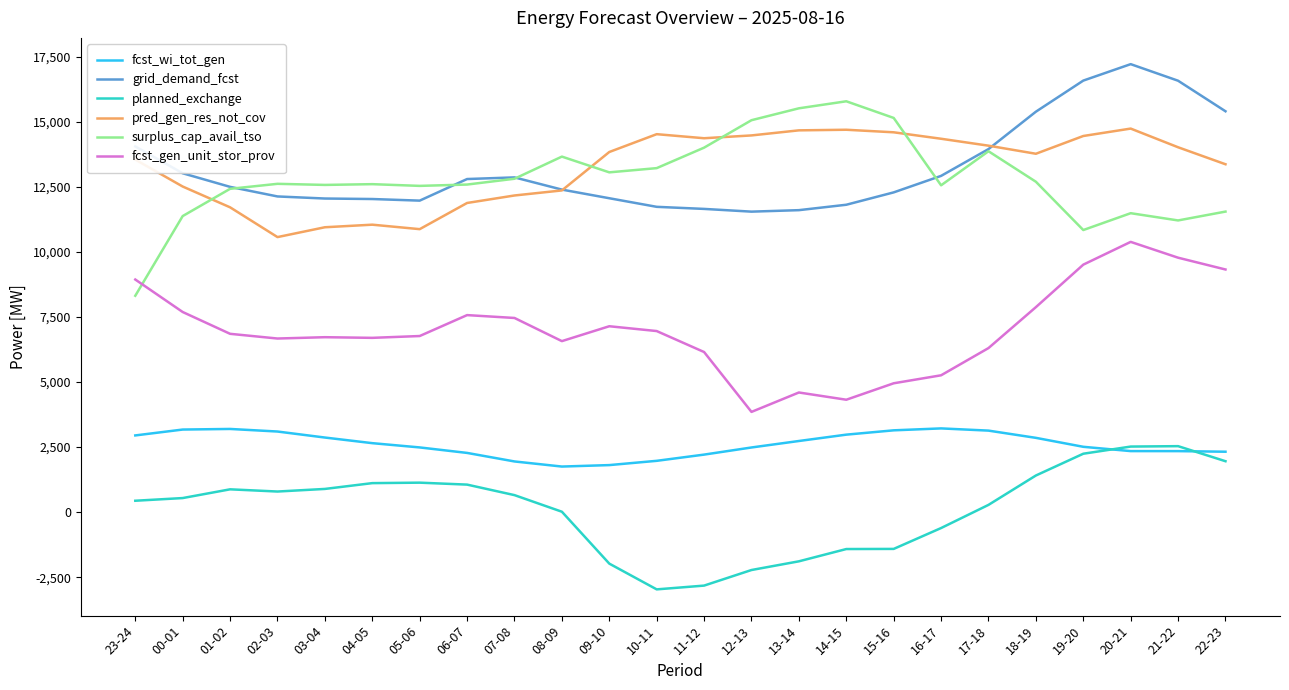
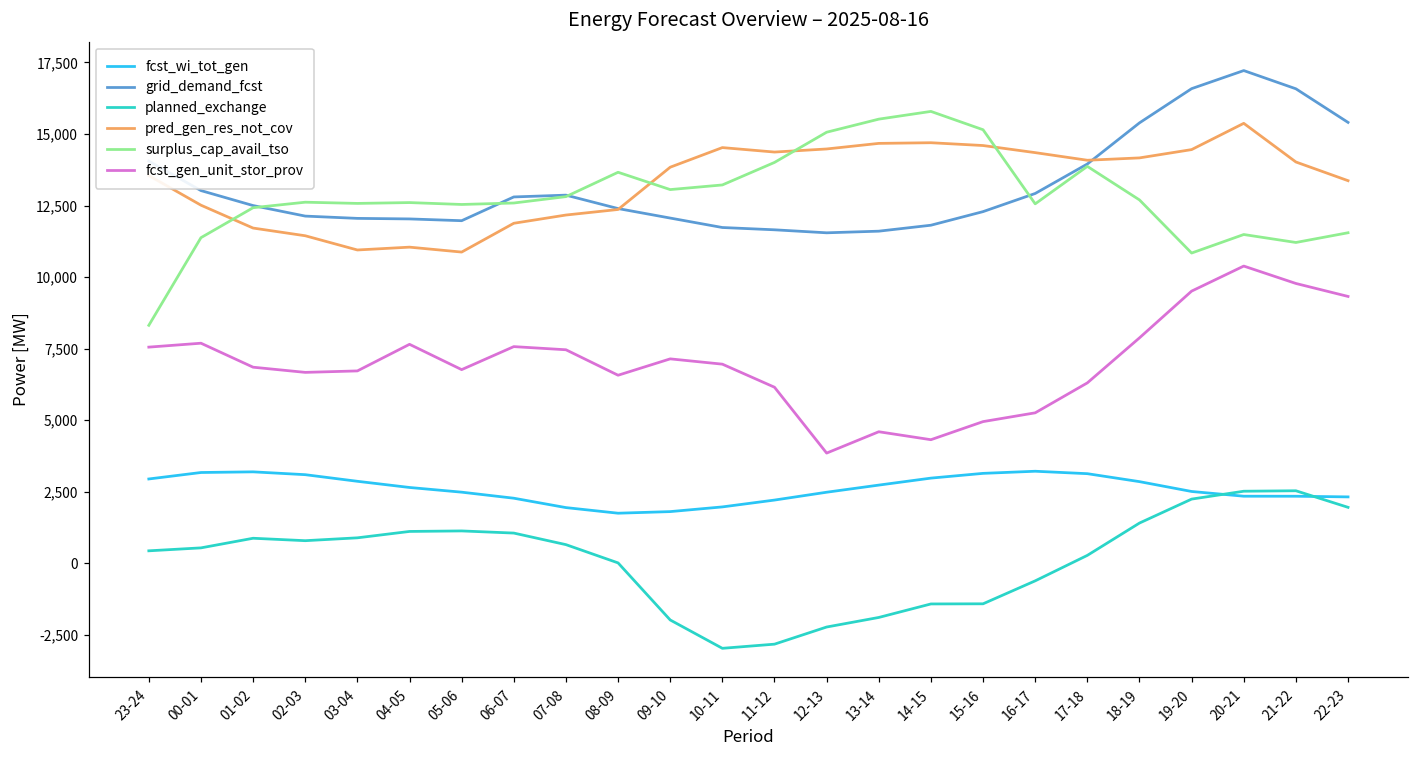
  {
    "grid_demand_fcst": {
      "02-03": "12,100",
      "03-04": "12,100",
      "04-05": "12,000",
      "05-06": "12,000",
      "06-07": "12,800",
      "09-10": "12,100",
      "10-11": "11,700",
      "11-12": "11,700",
      "12-13": "11,600",
      "13-14": "11,600",
      "14-15": "11,800",
      "15-16": "12,300",
      "16-17": "12,900",
      "18-19": "15,400",
      "19-20": "16,600",
      "20-21": "17,200",
      "21-22": "16,600",
      "22-23": "15,400"
    },
    "pred_gen_res_not_cov": {
      "00-01": "12,500",
      "01-02": "11,700",
-     "02-03": "10,600",
+     "02-03": "11,400",
      "03-04": "11,000",
      "04-05": "11,000",
      "05-06": "10,900",
      "06-07": "11,900",
      "07-08": "12,200",
      "09-10": "13,800",
      "10-11": "14,500",
      "11-12": "14,400",
      "12-13": "14,500",
      "13-14": "14,700",
      "14-15": "14,700",
      "15-16": "14,600",
      "16-17": "14,400",
      "17-18": "14,100",
-     "18-19": "13,800",
+     "18-19": "14,200",
      "19-20": "14,500",
-     "20-21": "14,700",
+     "20-21": "15,400",
      "21-22": "14,000",
      "22-23": "13,400"
    },
    "surplus_cap_avail_tso": {
      "23-24": "8,300",
      "00-01": "11,400",
      "02-03": "12,600",
      "03-04": "12,600",
      "04-05": "12,600",
      "05-06": "12,500",
      "06-07": "12,600",
      "08-09": "13,700",
      "09-10": "13,100",
      "10-11": "13,200",
      "11-12": "14,000",
      "12-13": "15,100",
      "13-14": "15,500",
      "14-15": "15,800",
      "15-16": "15,200",
      "16-17": "12,600",
      "18-19": "12,700",
      "19-20": "10,800",
      "20-21": "11,500",
      "21-22": "11,200",
      "22-23": "11,600"
    },
    "fcst_gen_unit_stor_prov": {
-     "23-24": "8,900",
+     "23-24": "7,600",
      "00-01": "7,700",
      "01-02": "6,900",
      "02-03": "6,700",
      "03-04": "6,700",
-     "04-05": "6,700",
+     "04-05": "7,700",
      "05-06": "6,800",
      "06-07": "7,600",
      "07-08": "7,500",
      "08-09": "6,600",
      "09-10": "7,100",
      "10-11": "7,000",
      "11-12": "6,200",
      "12-13": "3,900",
      "13-14": "4,600",
      "14-15": "4,300",
      "15-16": "5,000",
      "16-17": "5,300",
      "17-18": "6,300",
      "18-19": "7,900",
      "19-20": "9,500",
      "20-21": "10,400",
      "21-22": "9,800",
      "22-23": "9,300"
    }
  }
